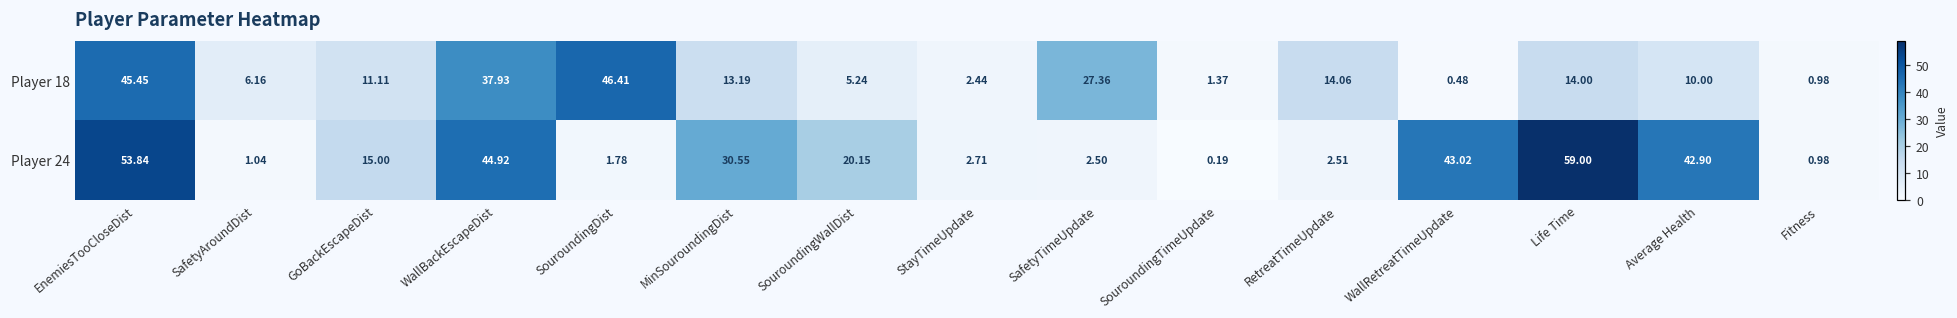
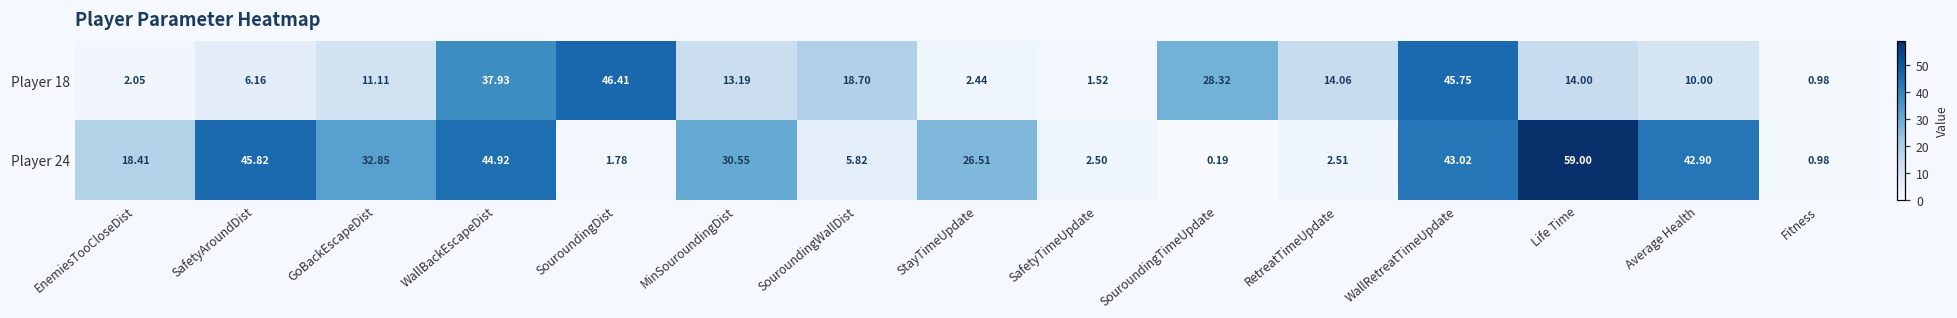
  {
    "Player 18": {
-     "EnemiesTooCloseDist": 45.45,
+     "EnemiesTooCloseDist": 2.05,
      "SafetyAroundDist": 6.16,
      "GoBackEscapeDist": 11.11,
      "WallBackEscapeDist": 37.93,
      "SouroundingDist": 46.41,
      "MinSouroundingDist": 13.19,
-     "SouroundingWallDist": 5.24,
+     "SouroundingWallDist": 18.70,
      "StayTimeUpdate": 2.44,
-     "SafetyTimeUpdate": 27.36,
-     "SouroundingTimeUpdate": 1.37,
+     "SafetyTimeUpdate": 1.52,
+     "SouroundingTimeUpdate": 28.32,
      "RetreatTimeUpdate": 14.06,
-     "WallRetreatTimeUpdate": 0.48,
+     "WallRetreatTimeUpdate": 45.75,
      "Life Time": 14.00,
      "Average Health": 10.00,
      "Fitness": 0.98
    },
    "Player 24": {
-     "EnemiesTooCloseDist": 53.84,
-     "SafetyAroundDist": 1.04,
-     "GoBackEscapeDist": 15.00,
+     "EnemiesTooCloseDist": 18.41,
+     "SafetyAroundDist": 45.82,
+     "GoBackEscapeDist": 32.85,
      "WallBackEscapeDist": 44.92,
      "SouroundingDist": 1.78,
      "MinSouroundingDist": 30.55,
-     "SouroundingWallDist": 20.15,
-     "StayTimeUpdate": 2.71,
+     "SouroundingWallDist": 5.82,
+     "StayTimeUpdate": 26.51,
      "SafetyTimeUpdate": 2.50,
      "SouroundingTimeUpdate": 0.19,
      "RetreatTimeUpdate": 2.51,
      "WallRetreatTimeUpdate": 43.02,
      "Life Time": 59.00,
      "Average Health": 42.90,
      "Fitness": 0.98
    }
  }
